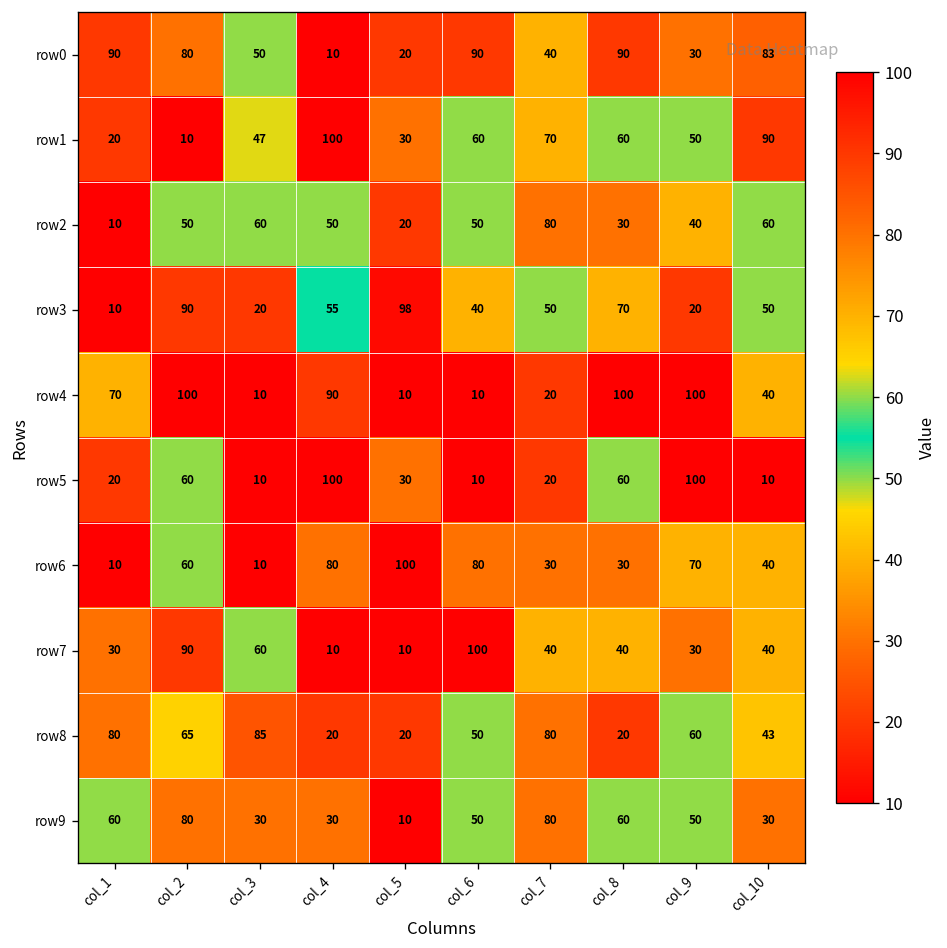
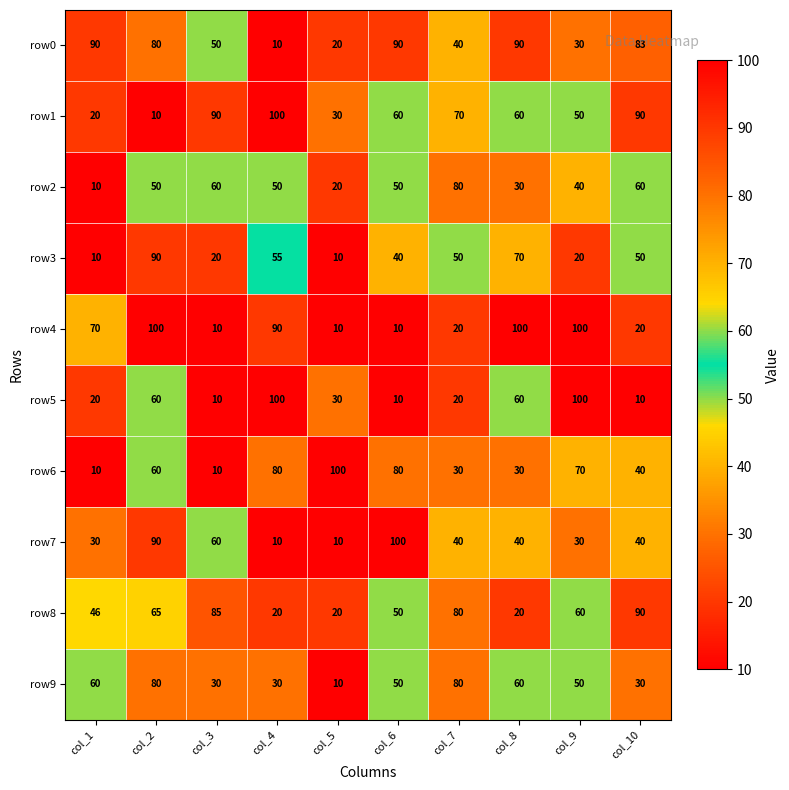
  {
    "row0": {
      "col_1": 90,
      "col_2": 80,
      "col_3": 50,
      "col_4": 10,
      "col_5": 20,
      "col_6": 90,
      "col_7": 40,
      "col_8": 90,
      "col_9": 30,
      "col_10": 83
    },
    "row1": {
      "col_1": 20,
      "col_2": 10,
-     "col_3": 47,
+     "col_3": 90,
      "col_4": 100,
      "col_5": 30,
      "col_6": 60,
      "col_7": 70,
      "col_8": 60,
      "col_9": 50,
      "col_10": 90
    },
    "row2": {
      "col_1": 10,
      "col_2": 50,
      "col_3": 60,
      "col_4": 50,
      "col_5": 20,
      "col_6": 50,
      "col_7": 80,
      "col_8": 30,
      "col_9": 40,
      "col_10": 60
    },
    "row3": {
      "col_1": 10,
      "col_2": 90,
      "col_3": 20,
      "col_4": 55,
-     "col_5": 98,
+     "col_5": 10,
      "col_6": 40,
      "col_7": 50,
      "col_8": 70,
      "col_9": 20,
      "col_10": 50
    },
    "row4": {
      "col_1": 70,
      "col_2": 100,
      "col_3": 10,
      "col_4": 90,
      "col_5": 10,
      "col_6": 10,
      "col_7": 20,
      "col_8": 100,
      "col_9": 100,
-     "col_10": 40
+     "col_10": 20
    },
    "row5": {
      "col_1": 20,
      "col_2": 60,
      "col_3": 10,
      "col_4": 100,
      "col_5": 30,
      "col_6": 10,
      "col_7": 20,
      "col_8": 60,
      "col_9": 100,
      "col_10": 10
    },
    "row6": {
      "col_1": 10,
      "col_2": 60,
      "col_3": 10,
      "col_4": 80,
      "col_5": 100,
      "col_6": 80,
      "col_7": 30,
      "col_8": 30,
      "col_9": 70,
      "col_10": 40
    },
    "row7": {
      "col_1": 30,
      "col_2": 90,
      "col_3": 60,
      "col_4": 10,
      "col_5": 10,
      "col_6": 100,
      "col_7": 40,
      "col_8": 40,
      "col_9": 30,
      "col_10": 40
    },
    "row8": {
-     "col_1": 80,
+     "col_1": 46,
      "col_2": 65,
      "col_3": 85,
      "col_4": 20,
      "col_5": 20,
      "col_6": 50,
      "col_7": 80,
      "col_8": 20,
      "col_9": 60,
-     "col_10": 43
+     "col_10": 90
    },
    "row9": {
      "col_1": 60,
      "col_2": 80,
      "col_3": 30,
      "col_4": 30,
      "col_5": 10,
      "col_6": 50,
      "col_7": 80,
      "col_8": 60,
      "col_9": 50,
      "col_10": 30
    }
  }
